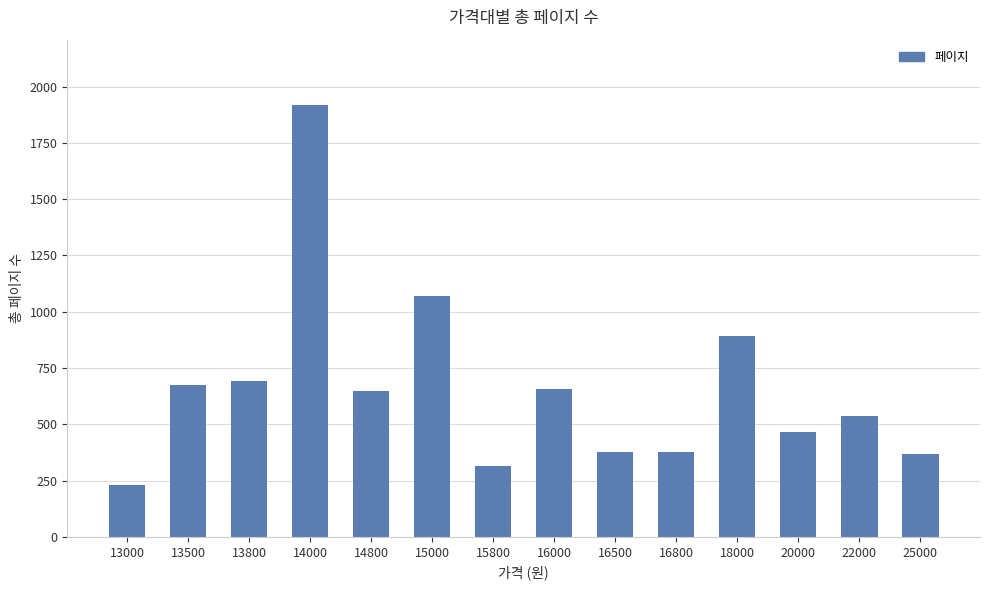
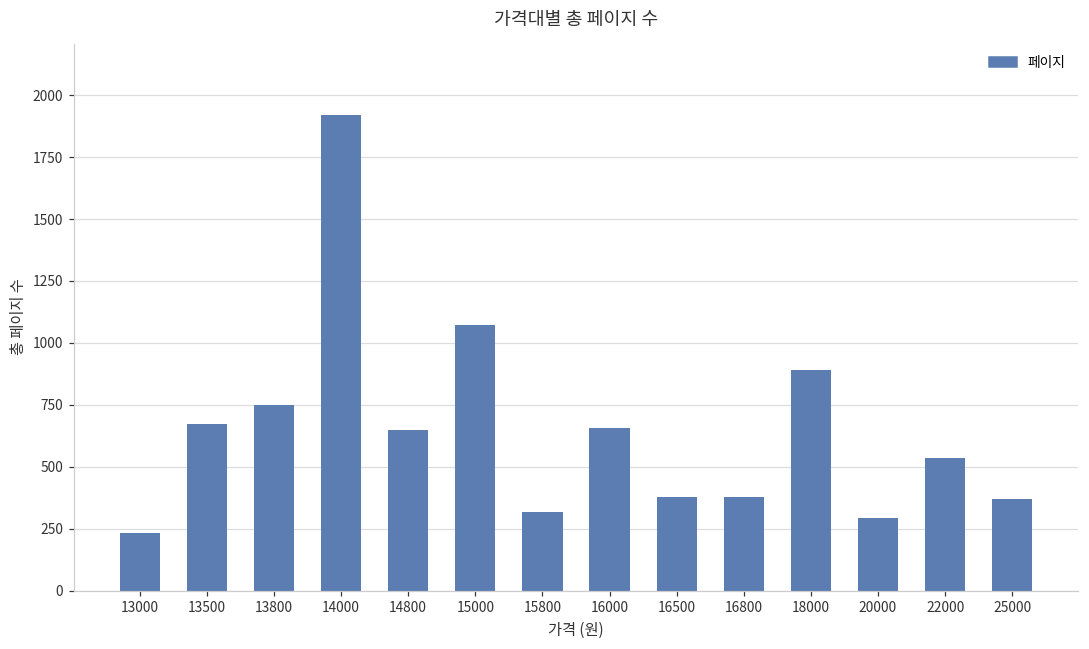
  {
    "13000": 230,
    "13500": 670,
-   "13800": 690,
+   "13800": 750,
    "14000": 1920,
    "14800": 650,
    "15000": 1070,
    "15800": 320,
    "16000": 660,
    "16500": 380,
    "16800": 380,
    "18000": 890,
-   "20000": 460,
+   "20000": 290,
    "22000": 540,
    "25000": 370
  }
